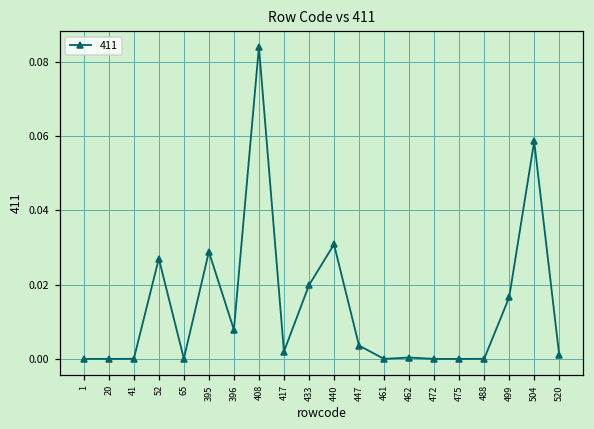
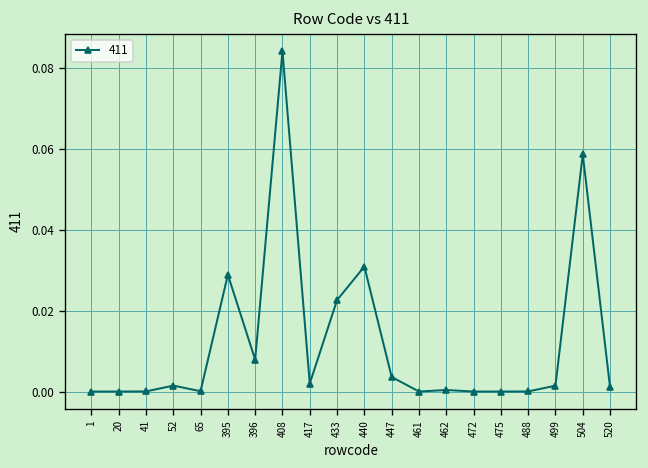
  {
    "1": 0.000,
    "20": 0.000,
    "41": 0.000,
-   "52": 0.027,
+   "52": 0.001,
    "65": 0.000,
    "395": 0.029,
    "396": 0.008,
    "408": 0.084,
    "417": 0.002,
-   "433": 0.020,
+   "433": 0.023,
    "440": 0.031,
    "447": 0.004,
    "461": 0.000,
    "462": 0.000,
    "472": 0.000,
    "475": 0.000,
    "488": 0.000,
-   "499": 0.017,
+   "499": 0.001,
    "504": 0.059,
    "520": 0.001
  }
